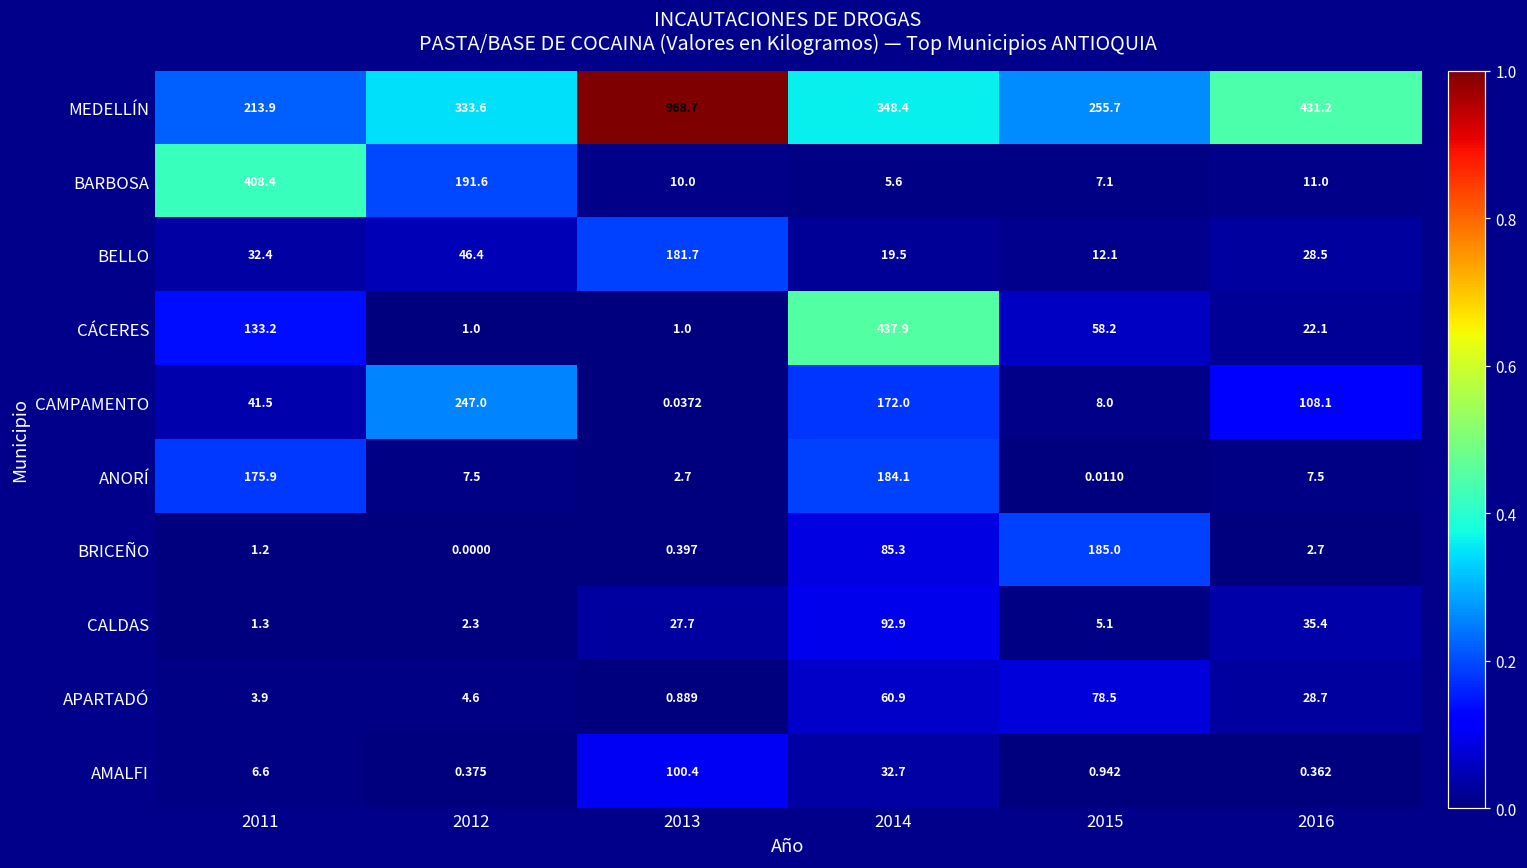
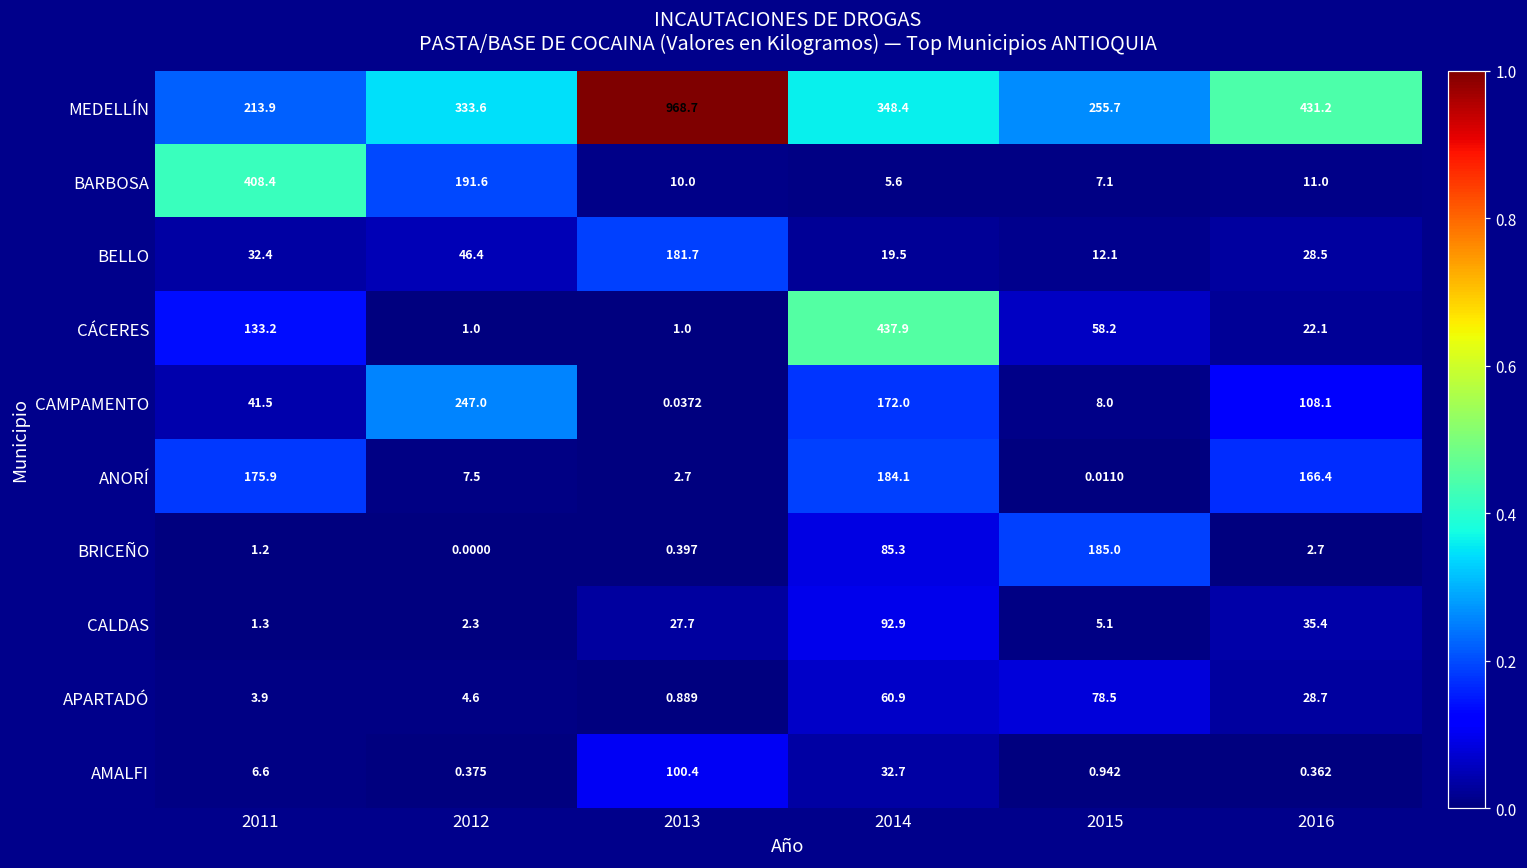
  {
    "MEDELLÍN": {
      "2011": 213.9,
      "2012": 333.6,
      "2013": 968.7,
      "2014": 348.4,
      "2015": 255.7,
      "2016": 431.2
    },
    "BARBOSA": {
      "2011": 408.4,
      "2012": 191.6,
      "2013": 10.0,
      "2014": 5.6,
      "2015": 7.1,
      "2016": 11.0
    },
    "BELLO": {
      "2011": 32.4,
      "2012": 46.4,
      "2013": 181.7,
      "2014": 19.5,
      "2015": 12.1,
      "2016": 28.5
    },
    "CÁCERES": {
      "2011": 133.2,
      "2012": 1.0,
      "2013": 1.0,
      "2014": 437.9,
      "2015": 58.2,
      "2016": 22.1
    },
    "CAMPAMENTO": {
      "2011": 41.5,
      "2012": 247.0,
      "2013": 0.0372,
      "2014": 172.0,
      "2015": 8.0,
      "2016": 108.1
    },
    "ANORÍ": {
      "2011": 175.9,
      "2012": 7.5,
      "2013": 2.7,
      "2014": 184.1,
      "2015": 0.0110,
-     "2016": 7.5
+     "2016": 166.4
    },
    "BRICEÑO": {
      "2011": 1.2,
      "2012": 0.0000,
      "2013": 0.397,
      "2014": 85.3,
      "2015": 185.0,
      "2016": 2.7
    },
    "CALDAS": {
      "2011": 1.3,
      "2012": 2.3,
      "2013": 27.7,
      "2014": 92.9,
      "2015": 5.1,
      "2016": 35.4
    },
    "APARTADÓ": {
      "2011": 3.9,
      "2012": 4.6,
      "2013": 0.889,
      "2014": 60.9,
      "2015": 78.5,
      "2016": 28.7
    },
    "AMALFI": {
      "2011": 6.6,
      "2012": 0.375,
      "2013": 100.4,
      "2014": 32.7,
      "2015": 0.942,
      "2016": 0.362
    }
  }
